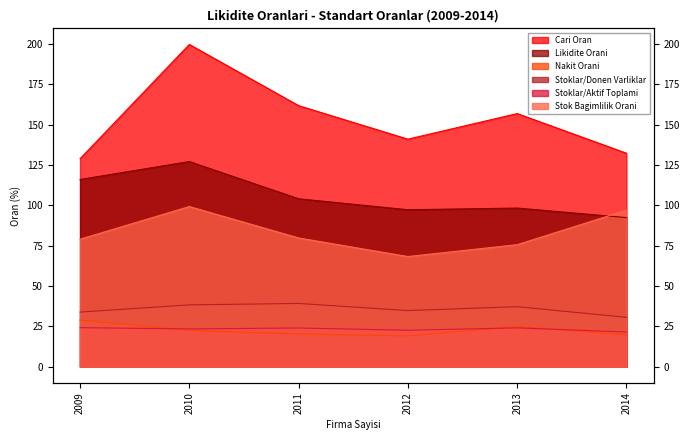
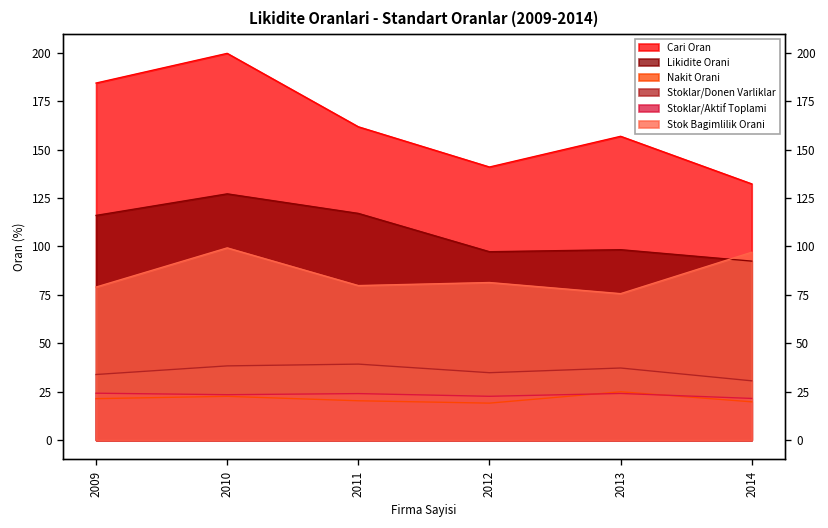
  {
    "Cari Oran": {
-     "2009": 129,
+     "2009": 184,
      "2010": 200,
      "2011": 162,
      "2012": 141,
      "2013": 157,
      "2014": 132
    },
    "Likidite Orani": {
      "2009": 116,
      "2010": 127,
-     "2011": 104,
+     "2011": 117,
      "2012": 97,
      "2013": 98,
      "2014": 92
    },
    "Nakit Orani": {
-     "2009": 29,
+     "2009": 21,
      "2011": 20,
      "2012": 19,
      "2014": 20
    },
    "Stok Bagimlilik Orani": {
      "2009": 79,
      "2010": 99,
      "2011": 80,
-     "2012": 68,
+     "2012": 81,
      "2013": 76,
      "2014": 97
    }
  }
